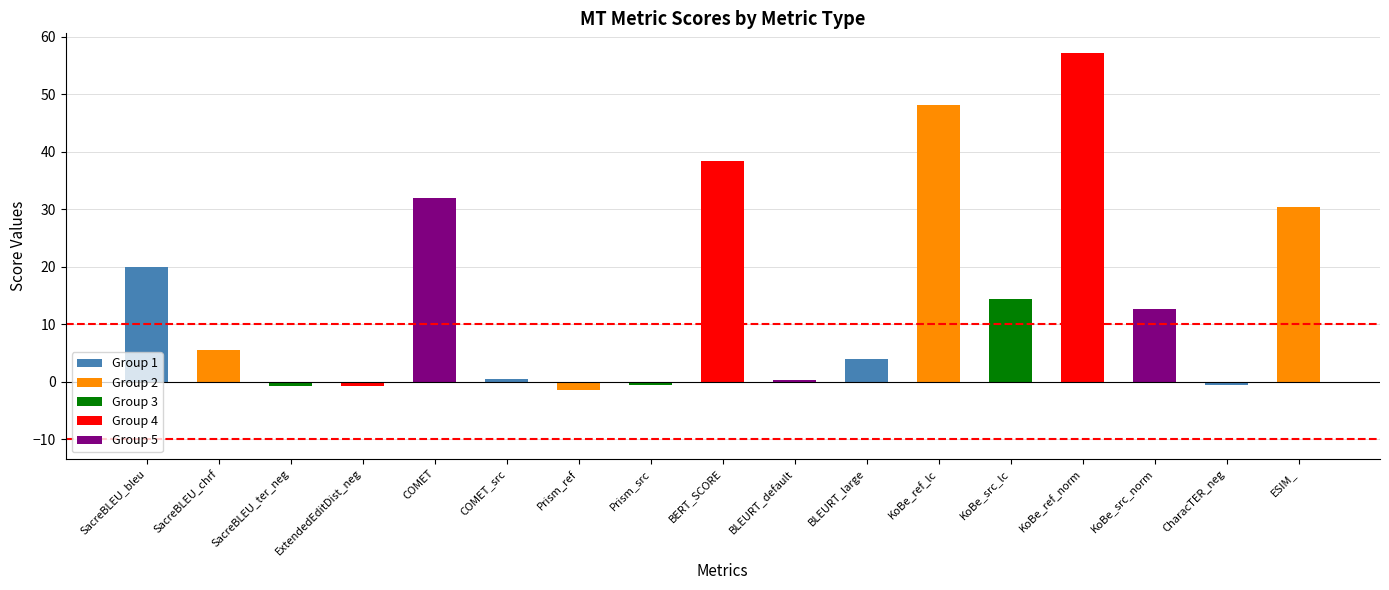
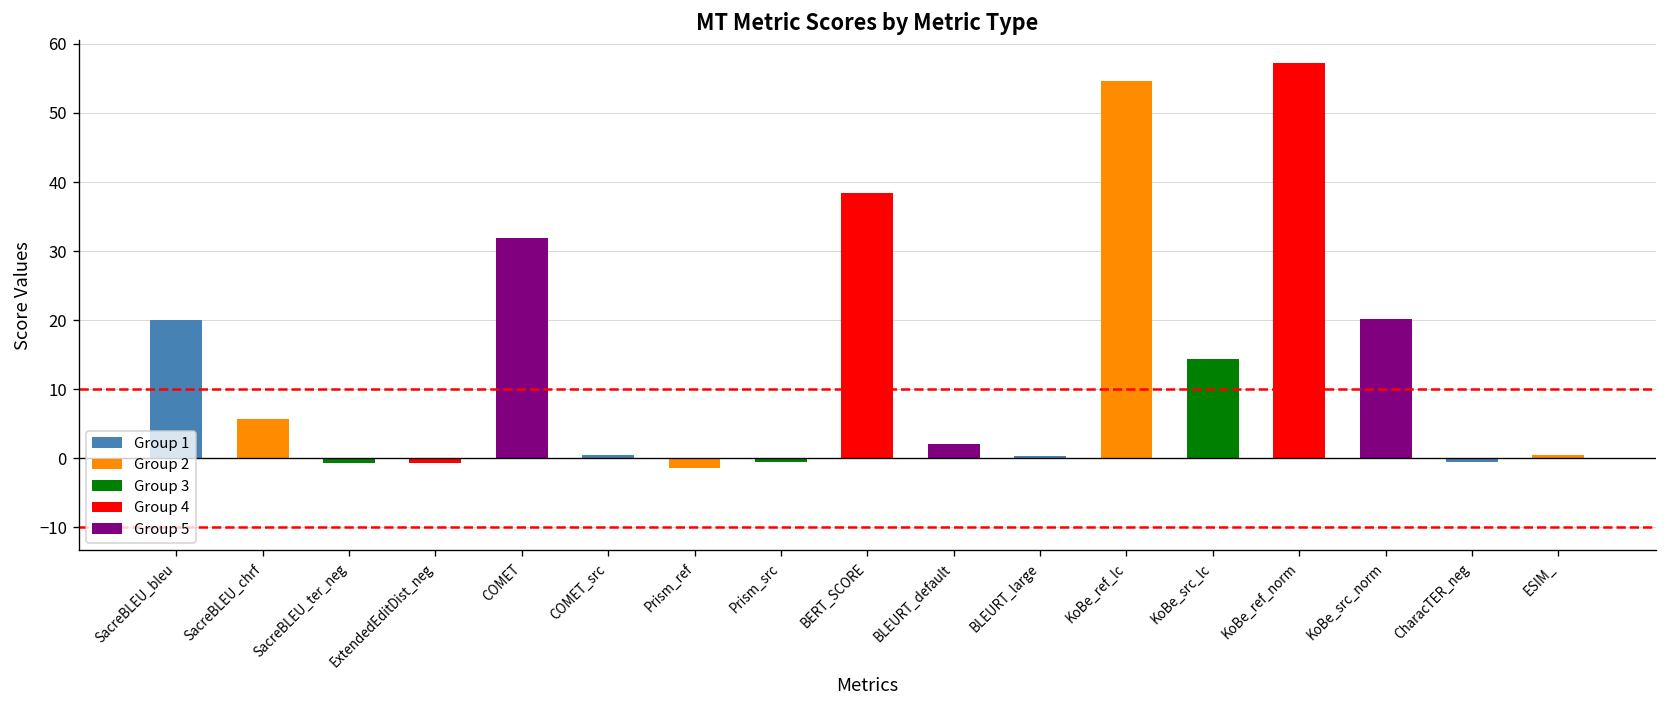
  {
    "SacreBLEU_bleu": 20,
    "SacreBLEU_chrf": 6,
    "SacreBLEU_ter_neg": -1,
    "ExtendedEditDist_neg": -1,
    "COMET": 32,
    "COMET_src": 0,
    "Prism_ref": -1,
    "Prism_src": -1,
    "BERT_SCORE": 38,
-   "BLEURT_default": 0,
-   "BLEURT_large": 4,
-   "KoBe_ref_lc": 48,
+   "BLEURT_default": 2,
+   "BLEURT_large": 0,
+   "KoBe_ref_lc": 55,
    "KoBe_src_lc": 14,
    "KoBe_ref_norm": 57,
-   "KoBe_src_norm": 13,
+   "KoBe_src_norm": 20,
    "CharacTER_neg": -1,
-   "ESIM_": 30
+   "ESIM_": 0
  }
